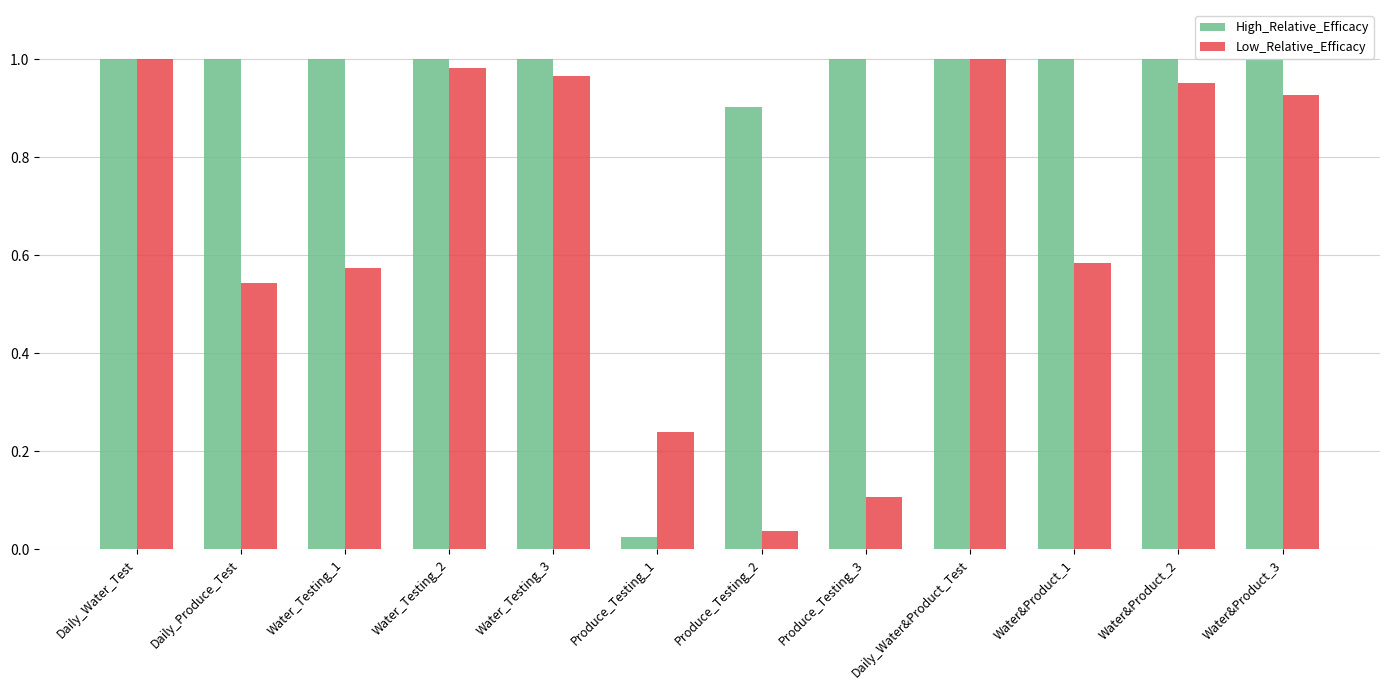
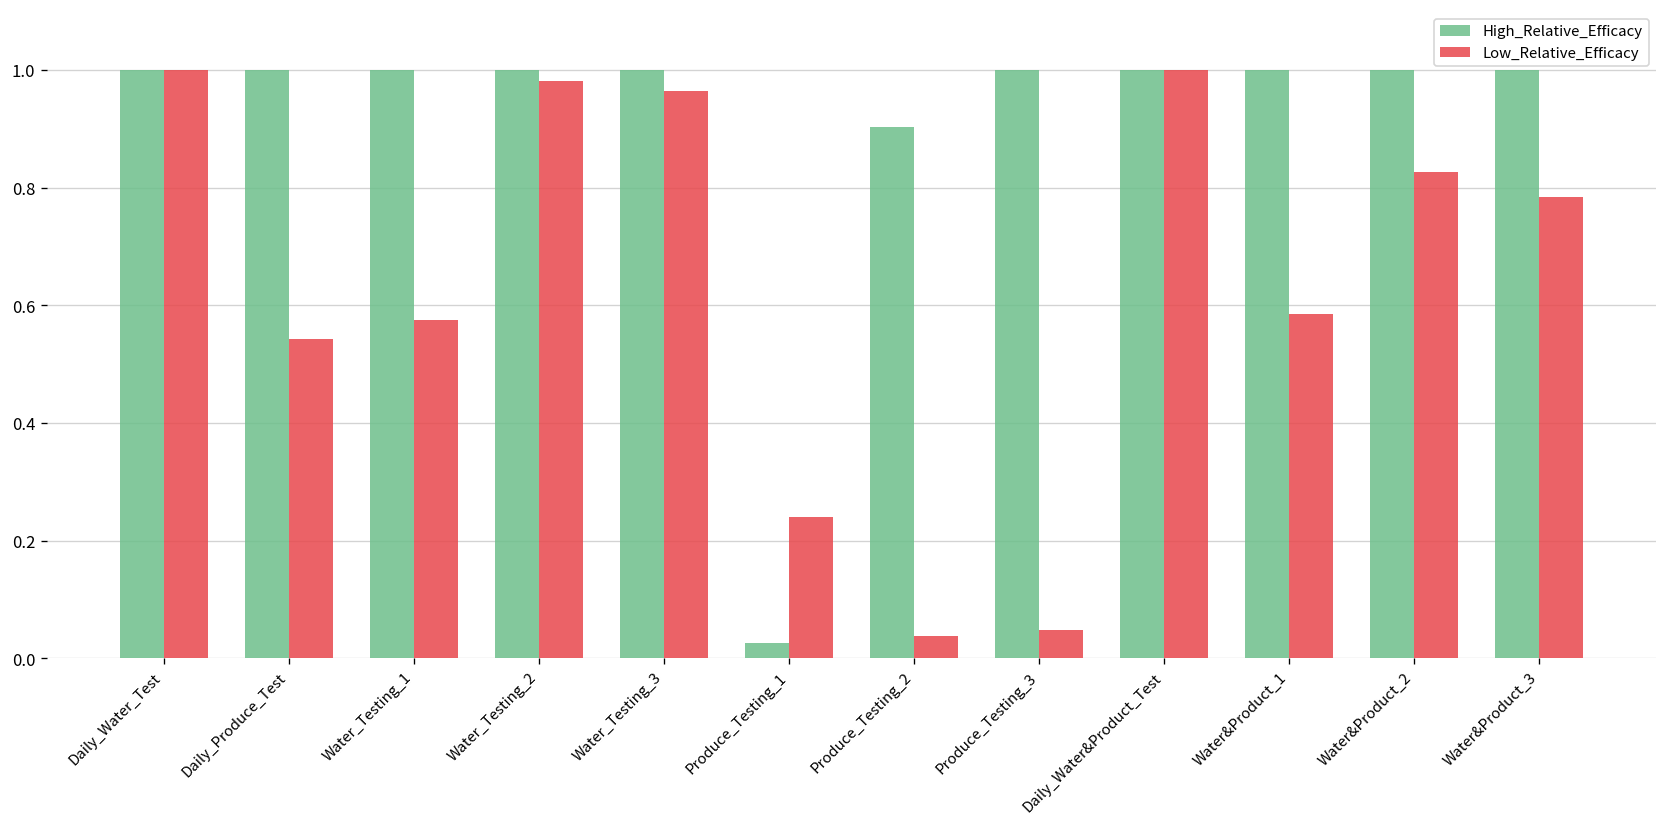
  {
    "High_Relative_Efficacy": {
      "Daily_Water_Test": 1.00,
      "Daily_Produce_Test": 1.00,
      "Water_Testing_1": 1.00,
      "Water_Testing_2": 1.00,
      "Water_Testing_3": 1.00,
      "Produce_Testing_1": 0.03,
      "Produce_Testing_2": 0.90,
      "Produce_Testing_3": 1.00,
      "Daily_Water&Product_Test": 1.00,
      "Water&Product_1": 1.00,
      "Water&Product_2": 1.00,
      "Water&Product_3": 1.00
    },
    "Low_Relative_Efficacy": {
      "Daily_Water_Test": 1.00,
      "Daily_Produce_Test": 0.54,
      "Water_Testing_1": 0.57,
      "Water_Testing_2": 0.98,
      "Water_Testing_3": 0.96,
      "Produce_Testing_1": 0.24,
      "Produce_Testing_2": 0.04,
-     "Produce_Testing_3": 0.11,
+     "Produce_Testing_3": 0.05,
      "Daily_Water&Product_Test": 1.00,
      "Water&Product_1": 0.58,
-     "Water&Product_2": 0.95,
-     "Water&Product_3": 0.93
+     "Water&Product_2": 0.83,
+     "Water&Product_3": 0.78
    }
  }
